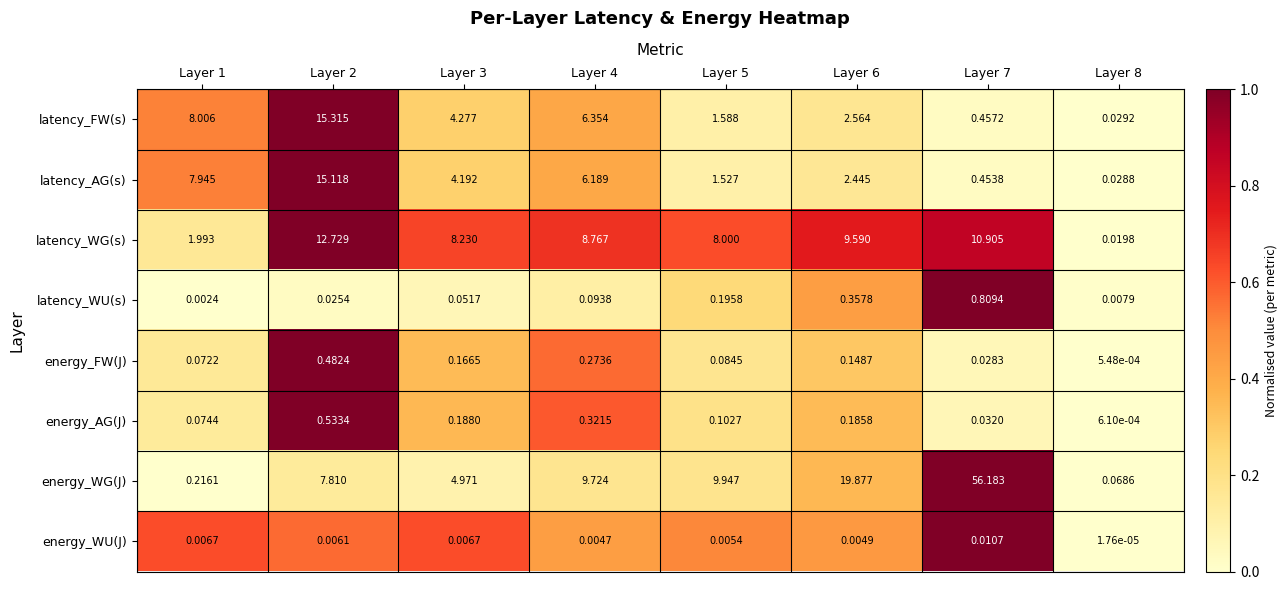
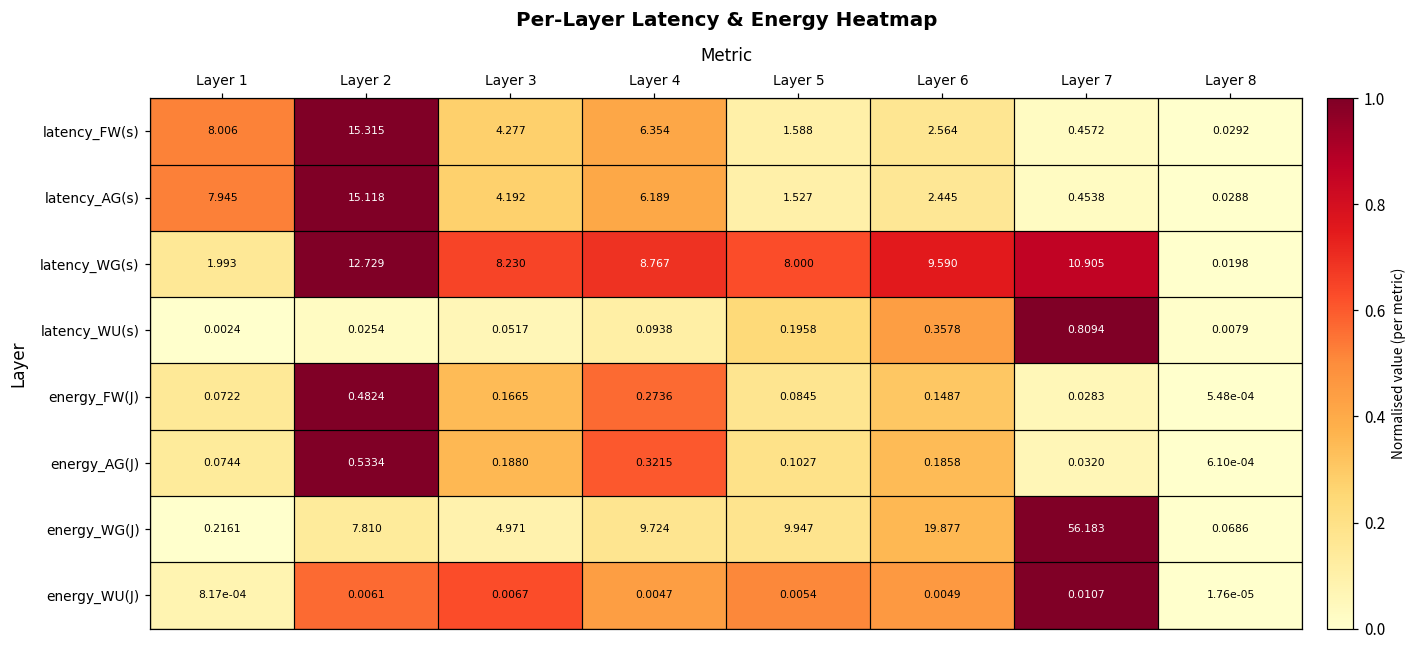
  {
    "latency_FW(s)": {
      "Layer 1": "8.006",
      "Layer 2": "15.315",
      "Layer 3": "4.277",
      "Layer 4": "6.354",
      "Layer 5": "1.588",
      "Layer 6": "2.564",
      "Layer 7": "0.4572",
      "Layer 8": "0.0292"
    },
    "latency_AG(s)": {
      "Layer 1": "7.945",
      "Layer 2": "15.118",
      "Layer 3": "4.192",
      "Layer 4": "6.189",
      "Layer 5": "1.527",
      "Layer 6": "2.445",
      "Layer 7": "0.4538",
      "Layer 8": "0.0288"
    },
    "latency_WG(s)": {
      "Layer 1": "1.993",
      "Layer 2": "12.729",
      "Layer 3": "8.230",
      "Layer 4": "8.767",
      "Layer 5": "8.000",
      "Layer 6": "9.590",
      "Layer 7": "10.905",
      "Layer 8": "0.0198"
    },
    "latency_WU(s)": {
      "Layer 1": "0.0024",
      "Layer 2": "0.0254",
      "Layer 3": "0.0517",
      "Layer 4": "0.0938",
      "Layer 5": "0.1958",
      "Layer 6": "0.3578",
      "Layer 7": "0.8094",
      "Layer 8": "0.0079"
    },
    "energy_FW(J)": {
      "Layer 1": "0.0722",
      "Layer 2": "0.4824",
      "Layer 3": "0.1665",
      "Layer 4": "0.2736",
      "Layer 5": "0.0845",
      "Layer 6": "0.1487",
      "Layer 7": "0.0283",
      "Layer 8": "5.48e-04"
    },
    "energy_AG(J)": {
      "Layer 1": "0.0744",
      "Layer 2": "0.5334",
      "Layer 3": "0.1880",
      "Layer 4": "0.3215",
      "Layer 5": "0.1027",
      "Layer 6": "0.1858",
      "Layer 7": "0.0320",
      "Layer 8": "6.10e-04"
    },
    "energy_WG(J)": {
      "Layer 1": "0.2161",
      "Layer 2": "7.810",
      "Layer 3": "4.971",
      "Layer 4": "9.724",
      "Layer 5": "9.947",
      "Layer 6": "19.877",
      "Layer 7": "56.183",
      "Layer 8": "0.0686"
    },
    "energy_WU(J)": {
-     "Layer 1": "0.0067",
+     "Layer 1": "8.17e-04",
      "Layer 2": "0.0061",
      "Layer 3": "0.0067",
      "Layer 4": "0.0047",
      "Layer 5": "0.0054",
      "Layer 6": "0.0049",
      "Layer 7": "0.0107",
      "Layer 8": "1.76e-05"
    }
  }
